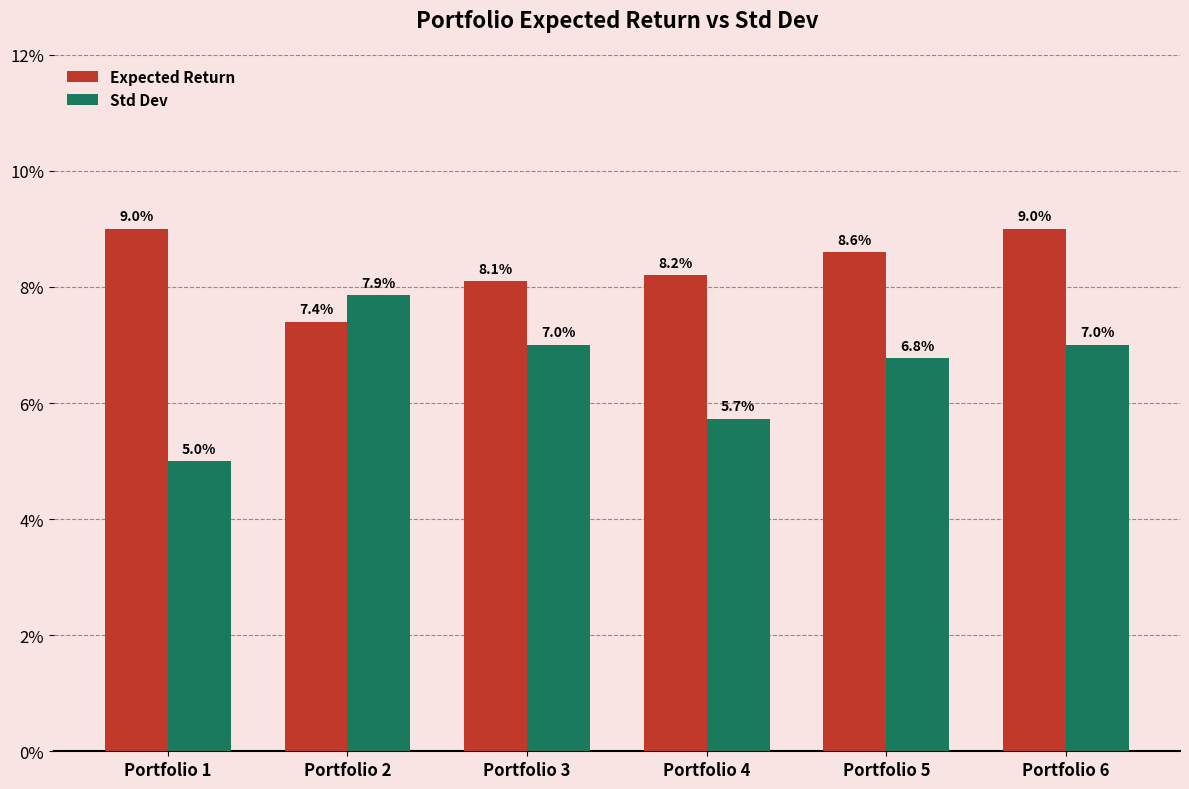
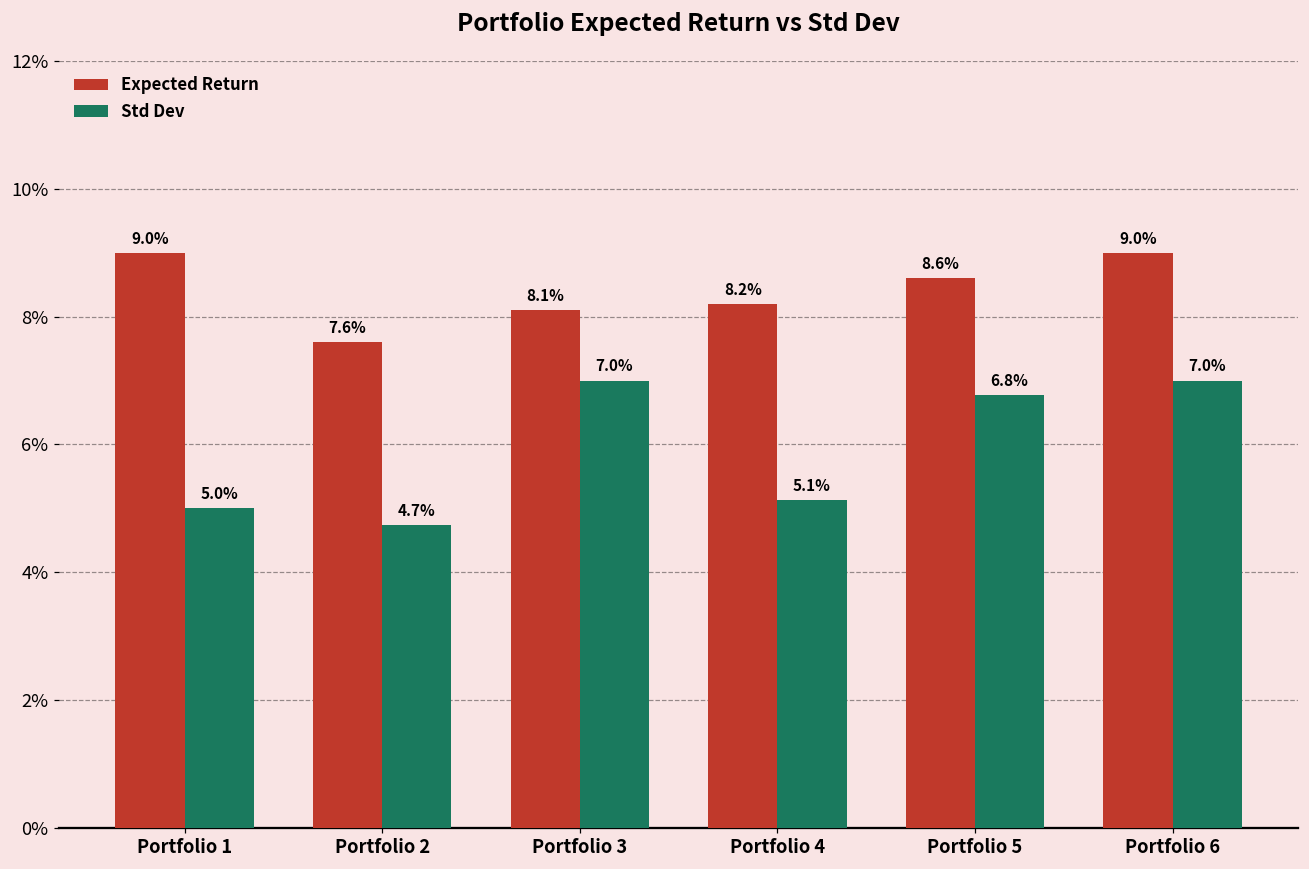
  {
    "Expected Return": {
      "Portfolio 1": "9.0%",
-     "Portfolio 2": "7.4%",
+     "Portfolio 2": "7.6%",
      "Portfolio 3": "8.1%",
      "Portfolio 4": "8.2%",
      "Portfolio 5": "8.6%",
      "Portfolio 6": "9.0%"
    },
    "Std Dev": {
      "Portfolio 1": "5.0%",
-     "Portfolio 2": "7.9%",
+     "Portfolio 2": "4.7%",
      "Portfolio 3": "7.0%",
-     "Portfolio 4": "5.7%",
+     "Portfolio 4": "5.1%",
      "Portfolio 5": "6.8%",
      "Portfolio 6": "7.0%"
    }
  }
